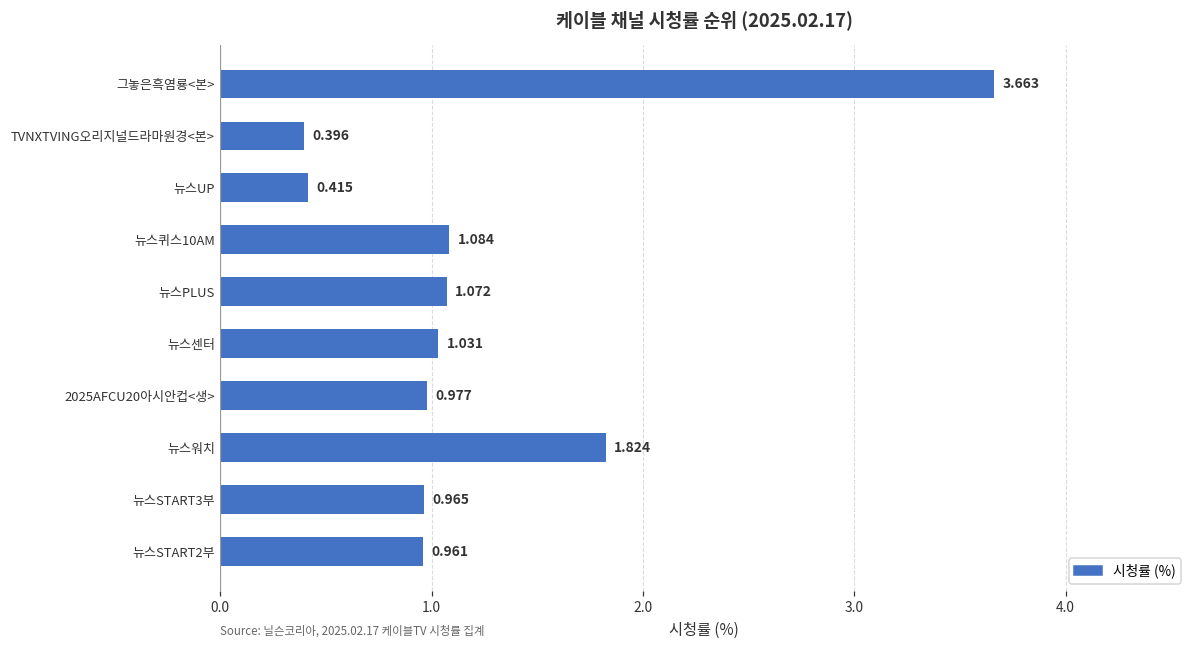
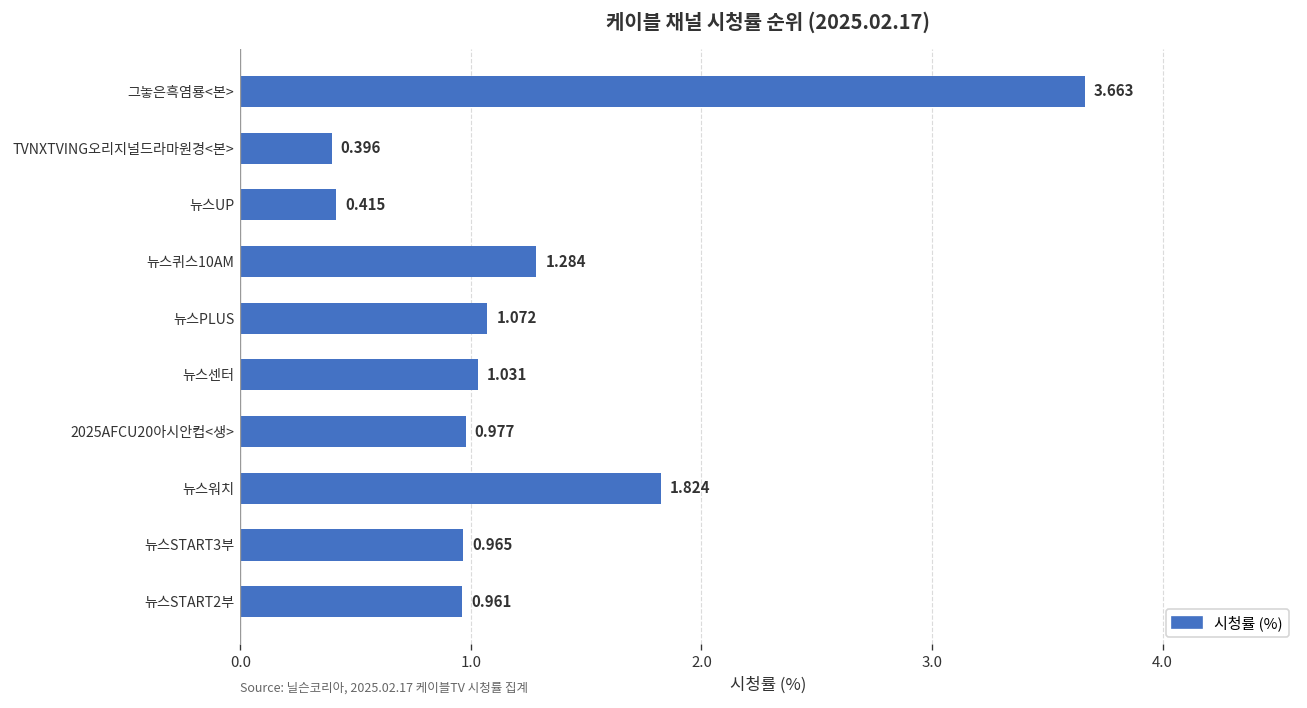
  {
    "그놓은흑염룡<본>": 3.663,
    "TVNXTVING오리지널드라마원경<본>": 0.396,
    "뉴스UP": 0.415,
-   "뉴스퀴스10AM": 1.084,
+   "뉴스퀴스10AM": 1.284,
    "뉴스PLUS": 1.072,
    "뉴스센터": 1.031,
    "2025AFCU20아시안컵<생>": 0.977,
    "뉴스워치": 1.824,
    "뉴스START3부": 0.965,
    "뉴스START2부": 0.961
  }
